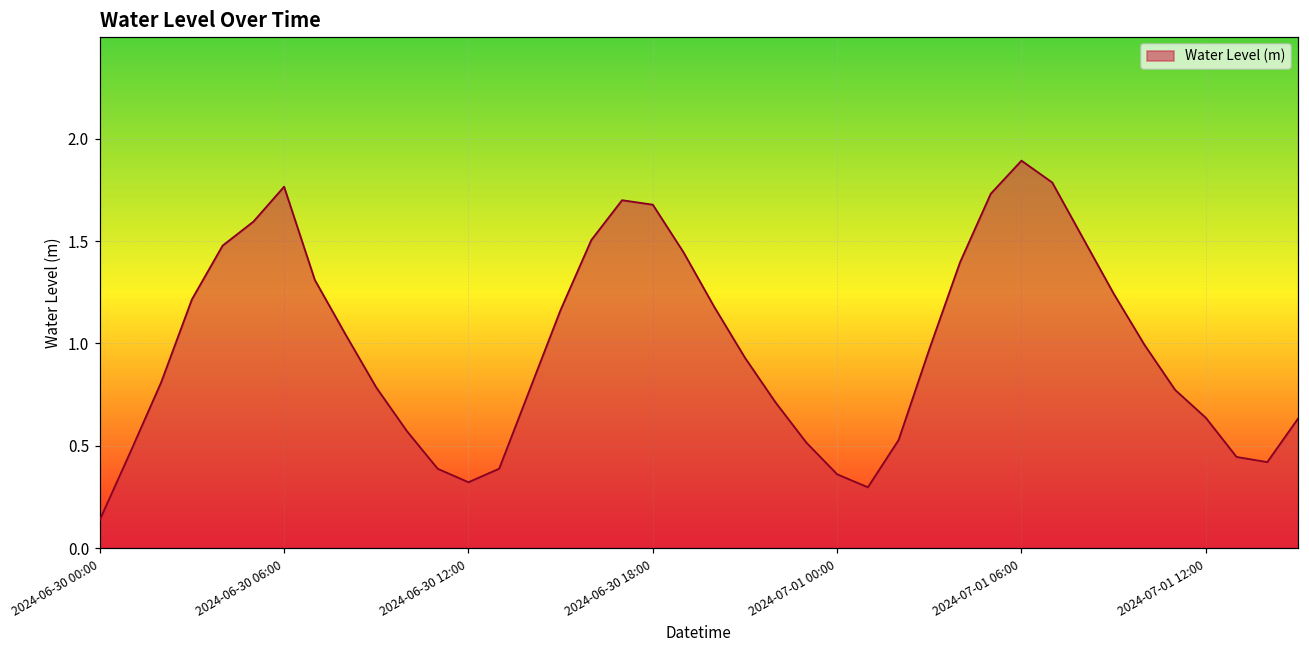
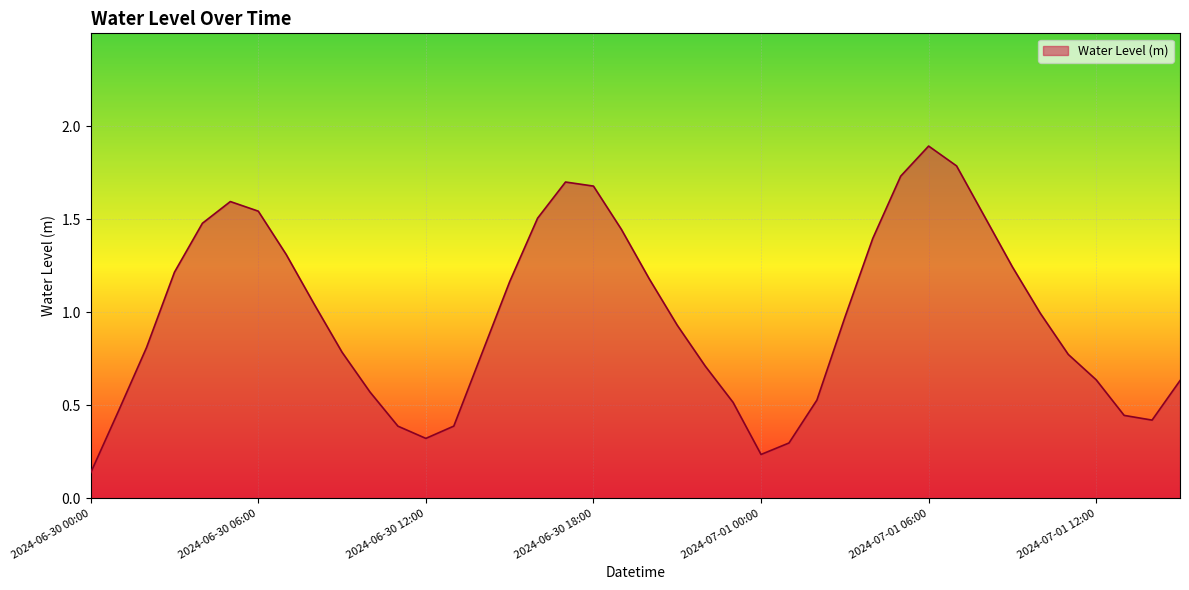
  {
    "2024-06-30 00:00": 0.14,
-   "2024-06-30 06:00": 1.77,
+   "2024-06-30 06:00": 1.54,
    "2024-06-30 12:00": 0.32,
    "2024-06-30 18:00": 1.68,
-   "2024-07-01 00:00": 0.36,
+   "2024-07-01 00:00": 0.24,
    "2024-07-01 06:00": 1.89,
    "2024-07-01 12:00": 0.64
  }
